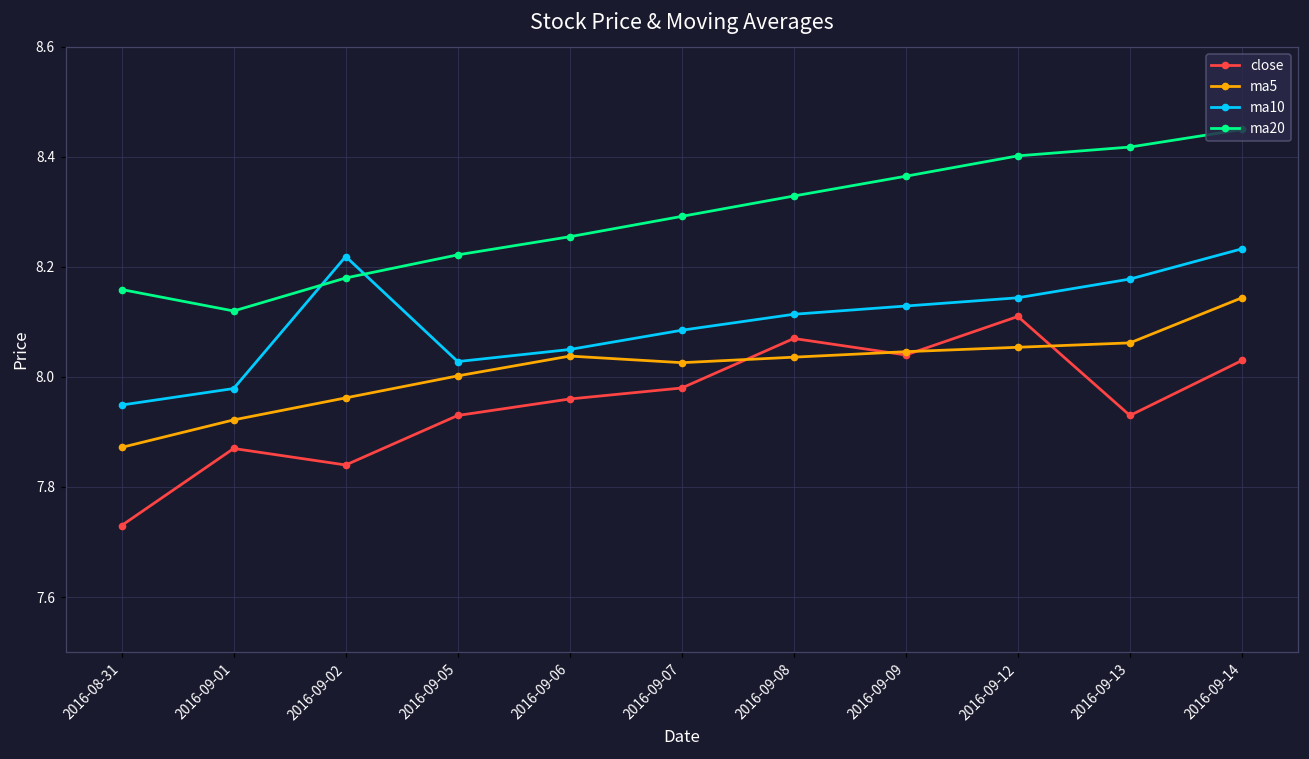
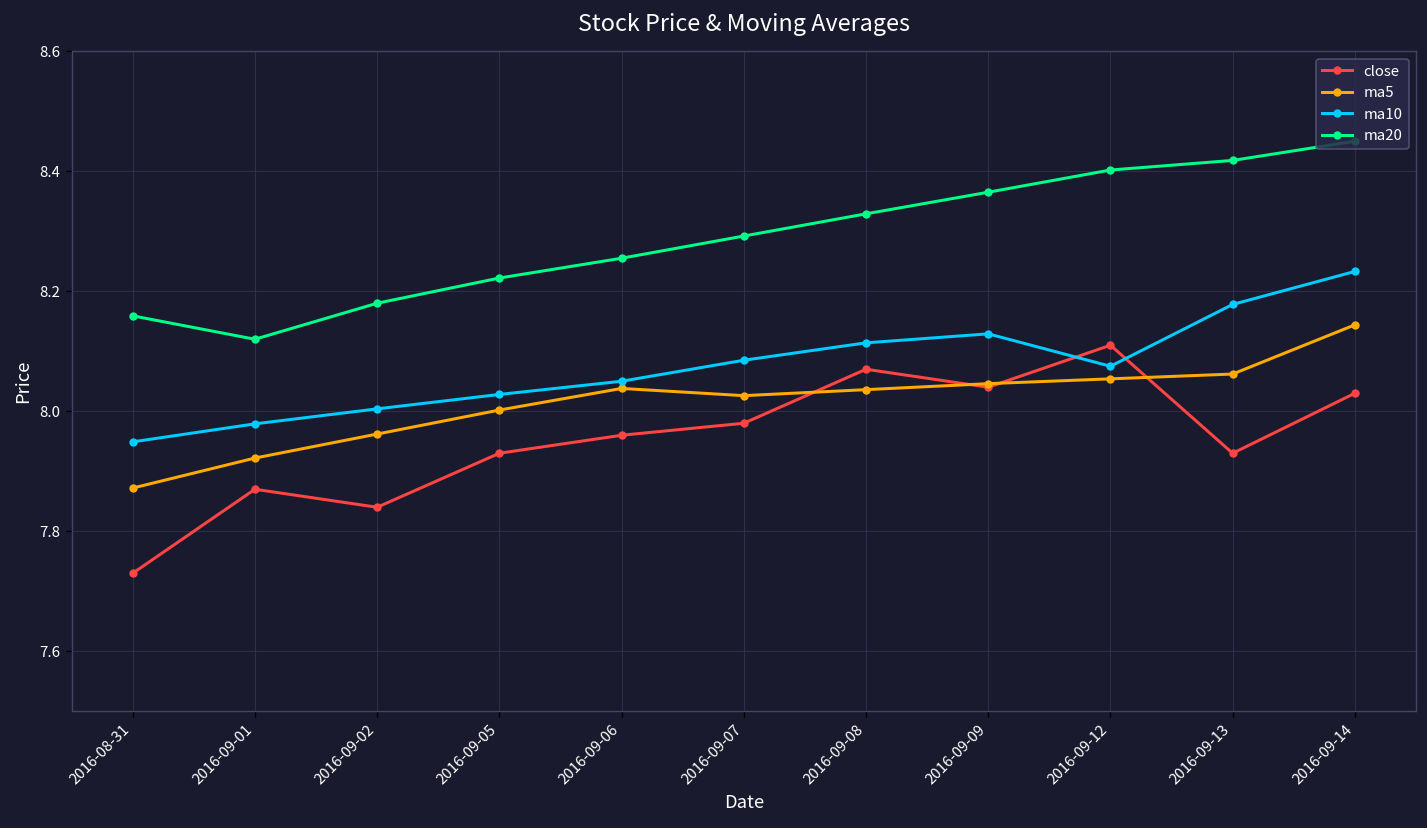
  {
    "close": {
      "2016-08-31": 7.73,
      "2016-09-01": 7.87,
      "2016-09-02": 7.84,
      "2016-09-05": 7.93,
      "2016-09-06": 7.96,
      "2016-09-07": 7.98,
      "2016-09-08": 8.07,
      "2016-09-09": 8.04,
      "2016-09-12": 8.11,
      "2016-09-13": 7.93,
      "2016-09-14": 8.03
    },
    "ma5": {
      "2016-08-31": 7.87,
      "2016-09-01": 7.92,
      "2016-09-02": 7.96,
      "2016-09-05": 8.00,
      "2016-09-06": 8.04,
      "2016-09-07": 8.03,
      "2016-09-08": 8.04,
      "2016-09-09": 8.05,
      "2016-09-12": 8.05,
      "2016-09-13": 8.06,
      "2016-09-14": 8.14
    },
    "ma10": {
      "2016-08-31": 7.95,
      "2016-09-01": 7.98,
-     "2016-09-02": 8.22,
+     "2016-09-02": 8.00,
      "2016-09-05": 8.03,
      "2016-09-06": 8.05,
      "2016-09-07": 8.09,
      "2016-09-08": 8.11,
      "2016-09-09": 8.13,
-     "2016-09-12": 8.14,
+     "2016-09-12": 8.08,
      "2016-09-13": 8.18,
      "2016-09-14": 8.23
    },
    "ma20": {
      "2016-08-31": 8.16,
      "2016-09-01": 8.12,
      "2016-09-02": 8.18,
      "2016-09-05": 8.22,
      "2016-09-06": 8.26,
      "2016-09-07": 8.29,
      "2016-09-08": 8.33,
      "2016-09-09": 8.37,
      "2016-09-12": 8.40,
      "2016-09-13": 8.42
    }
  }
